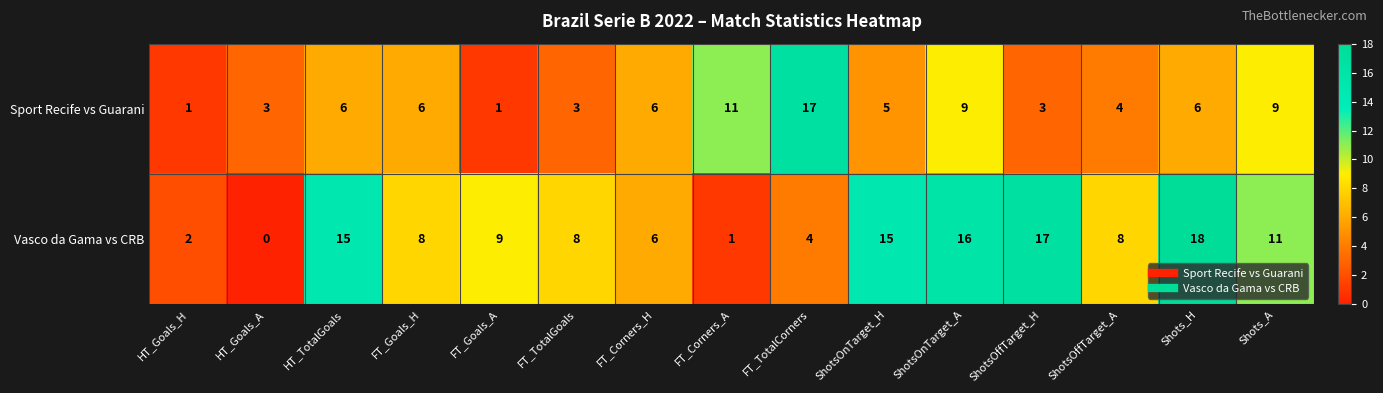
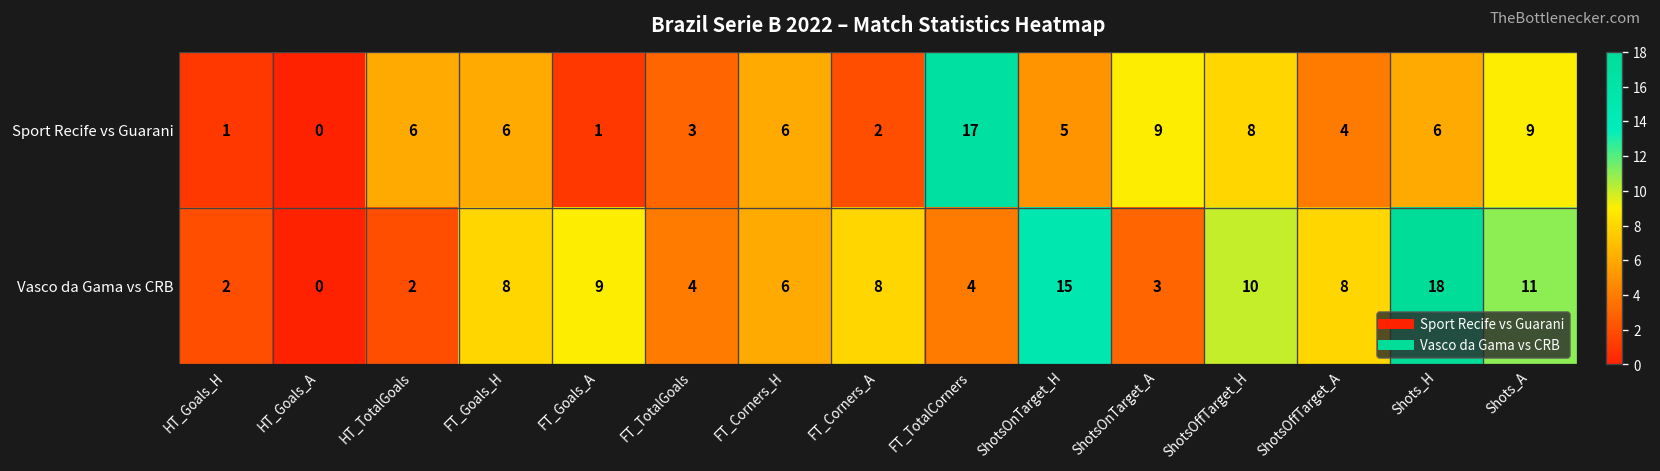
  {
    "Sport Recife vs Guarani": {
      "HT_Goals_H": 1,
-     "HT_Goals_A": 3,
+     "HT_Goals_A": 0,
      "HT_TotalGoals": 6,
      "FT_Goals_H": 6,
      "FT_Goals_A": 1,
      "FT_TotalGoals": 3,
      "FT_Corners_H": 6,
-     "FT_Corners_A": 11,
+     "FT_Corners_A": 2,
      "FT_TotalCorners": 17,
      "ShotsOnTarget_H": 5,
      "ShotsOnTarget_A": 9,
-     "ShotsOffTarget_H": 3,
+     "ShotsOffTarget_H": 8,
      "ShotsOffTarget_A": 4,
      "Shots_H": 6,
      "Shots_A": 9
    },
    "Vasco da Gama vs CRB": {
      "HT_Goals_H": 2,
      "HT_Goals_A": 0,
-     "HT_TotalGoals": 15,
+     "HT_TotalGoals": 2,
      "FT_Goals_H": 8,
      "FT_Goals_A": 9,
-     "FT_TotalGoals": 8,
+     "FT_TotalGoals": 4,
      "FT_Corners_H": 6,
-     "FT_Corners_A": 1,
+     "FT_Corners_A": 8,
      "FT_TotalCorners": 4,
      "ShotsOnTarget_H": 15,
-     "ShotsOnTarget_A": 16,
-     "ShotsOffTarget_H": 17,
+     "ShotsOnTarget_A": 3,
+     "ShotsOffTarget_H": 10,
      "ShotsOffTarget_A": 8,
      "Shots_H": 18,
      "Shots_A": 11
    }
  }
